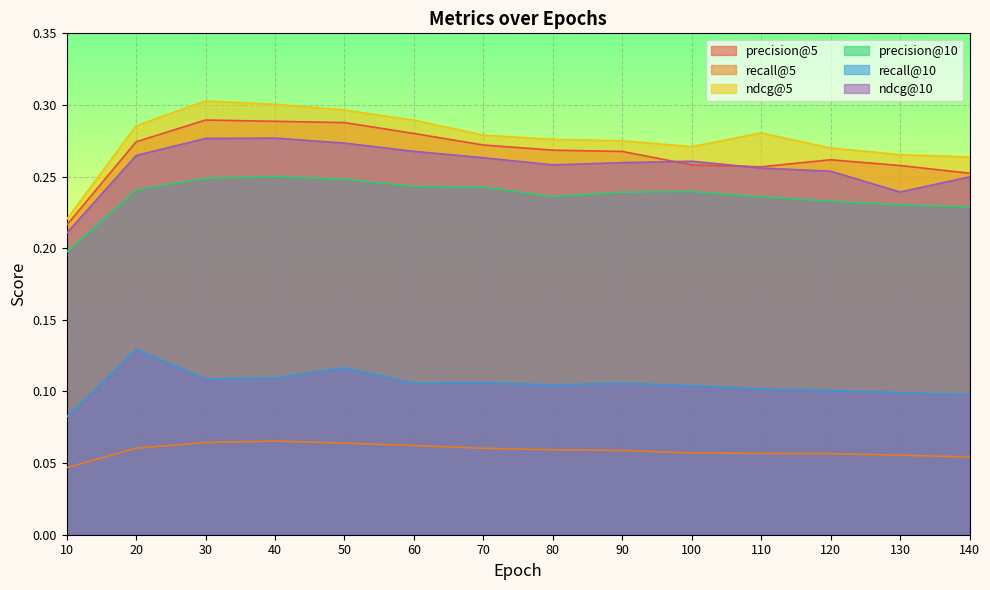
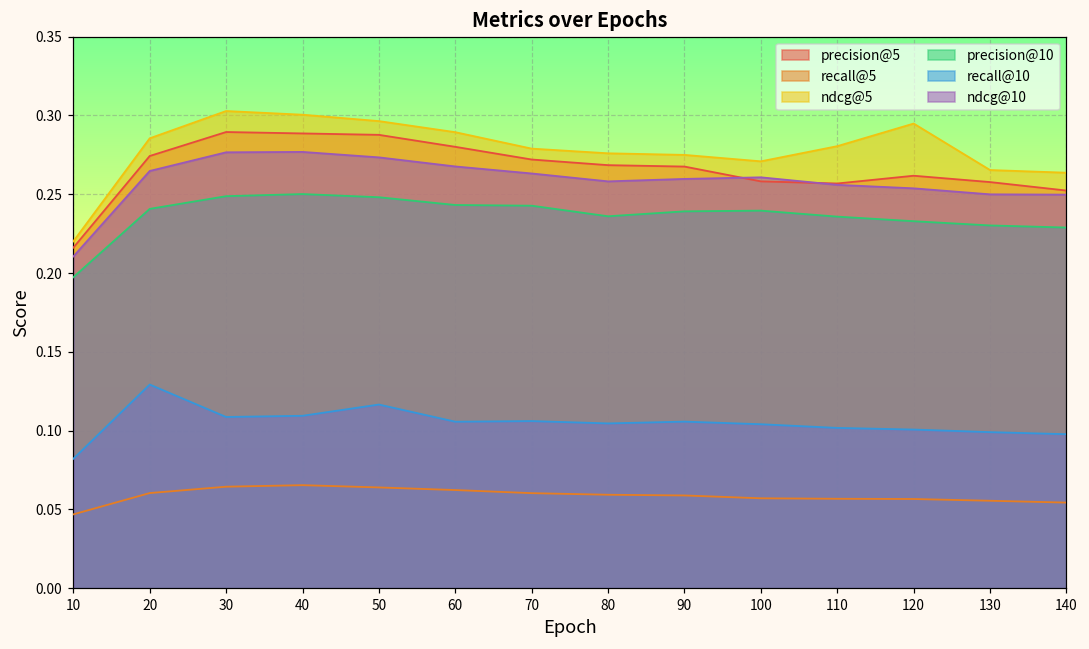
  {
    "ndcg@5": {
      "10": 0.220,
      "20": 0.285,
      "30": 0.303,
      "40": 0.300,
      "50": 0.296,
      "60": 0.289,
      "70": 0.279,
      "80": 0.276,
      "90": 0.275,
      "100": 0.271,
      "110": 0.281,
-     "120": 0.270,
+     "120": 0.295,
      "130": 0.265,
      "140": 0.264
    },
    "precision@10": {
      "10": 0.197,
      "20": 0.241,
      "30": 0.249,
      "40": 0.250,
      "50": 0.248,
      "60": 0.243,
      "70": 0.243,
      "80": 0.236,
      "90": 0.239,
      "100": 0.240,
      "110": 0.236,
      "120": 0.233,
      "130": 0.230,
      "140": 0.229
    },
    "recall@10": {
      "10": 0.082,
      "20": 0.129,
      "30": 0.109,
      "40": 0.109,
      "50": 0.117,
      "60": 0.106,
      "70": 0.106,
      "80": 0.105,
      "90": 0.106,
      "100": 0.104,
      "110": 0.102,
      "120": 0.101,
      "130": 0.099,
      "140": 0.098
    },
    "ndcg@10": {
      "10": 0.211,
      "20": 0.265,
      "30": 0.277,
      "40": 0.277,
      "50": 0.273,
      "60": 0.268,
      "70": 0.263,
      "80": 0.258,
      "90": 0.260,
      "100": 0.261,
      "120": 0.254,
-     "130": 0.239,
+     "130": 0.250,
      "140": 0.250
    }
  }
